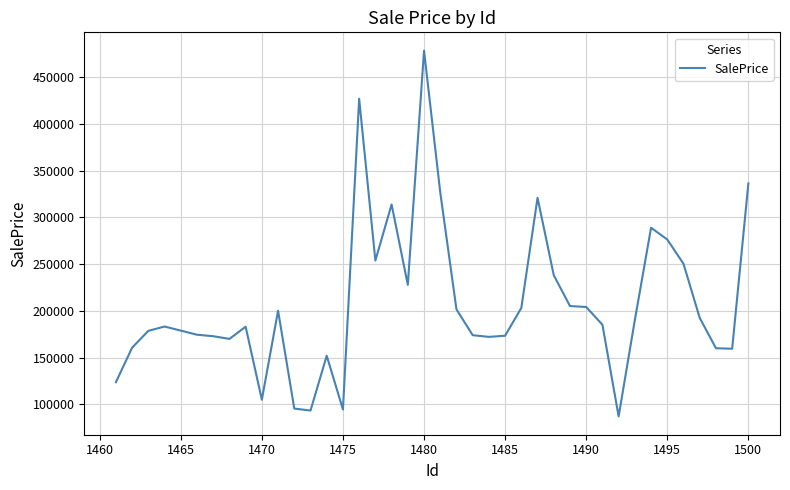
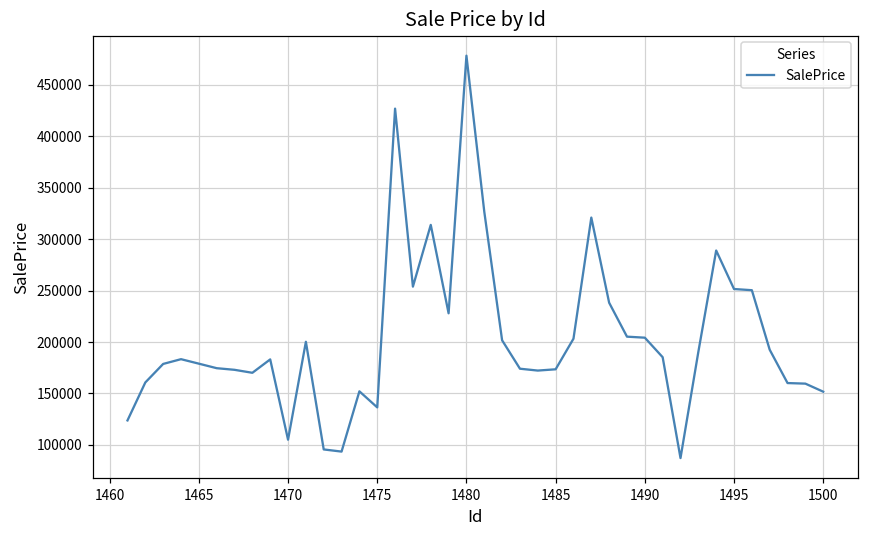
  {
    "1465": 180000,
    "1470": 110000,
-   "1475": 90000,
+   "1475": 140000,
    "1480": 480000,
    "1485": 170000,
    "1490": 200000,
-   "1495": 280000,
-   "1500": 340000
+   "1495": 250000,
+   "1500": 150000
  }
